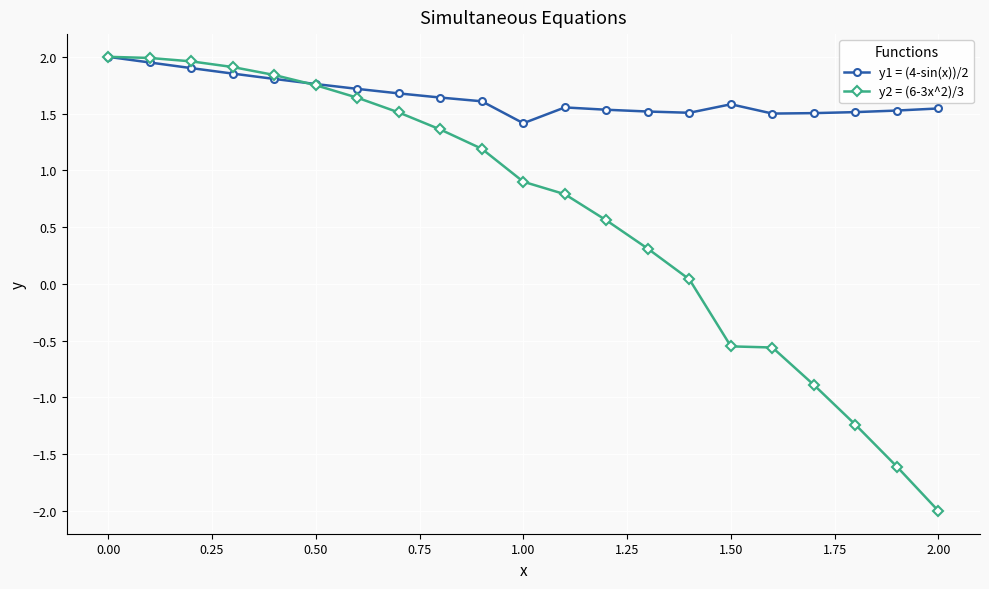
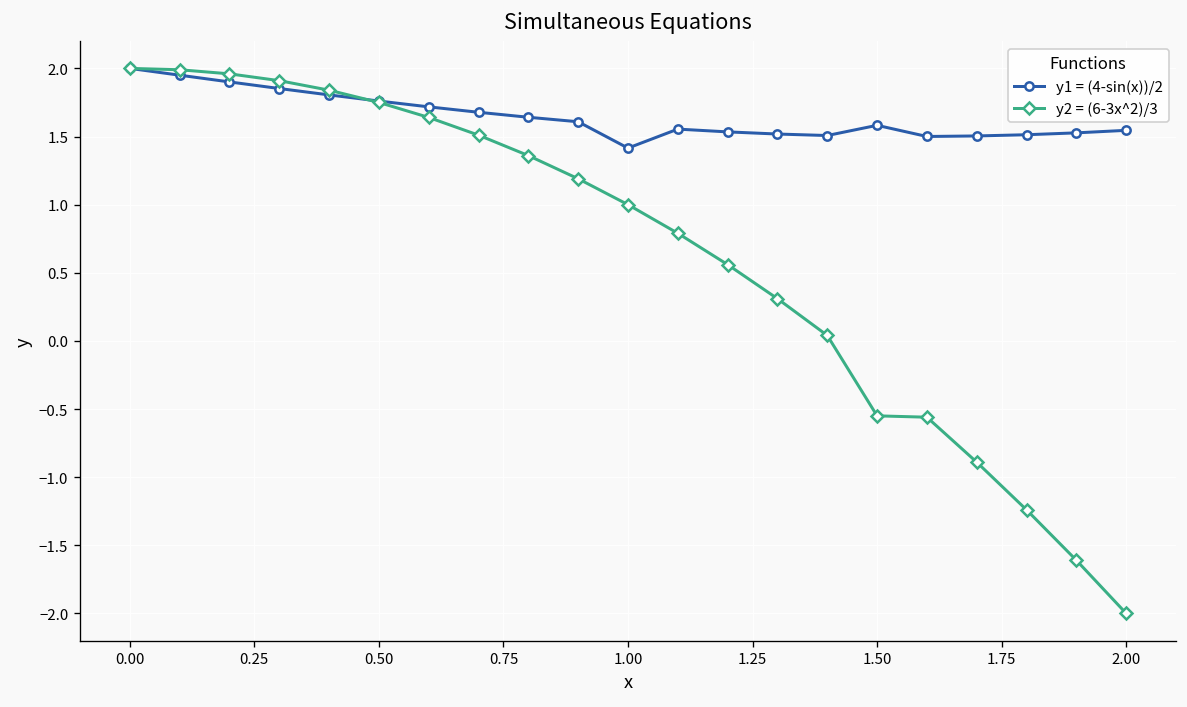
  {
    "y1 = (4-sin(x))/2": {
      "1.00": 1.4,
      "1.50": 1.6,
      "2.00": 1.55
    },
    "y2 = (6-3x^2)/3": {
-     "1.00": 0.9,
+     "1.00": 1.0,
      "1.50": -0.55,
      "2.00": -2.0
    }
  }
